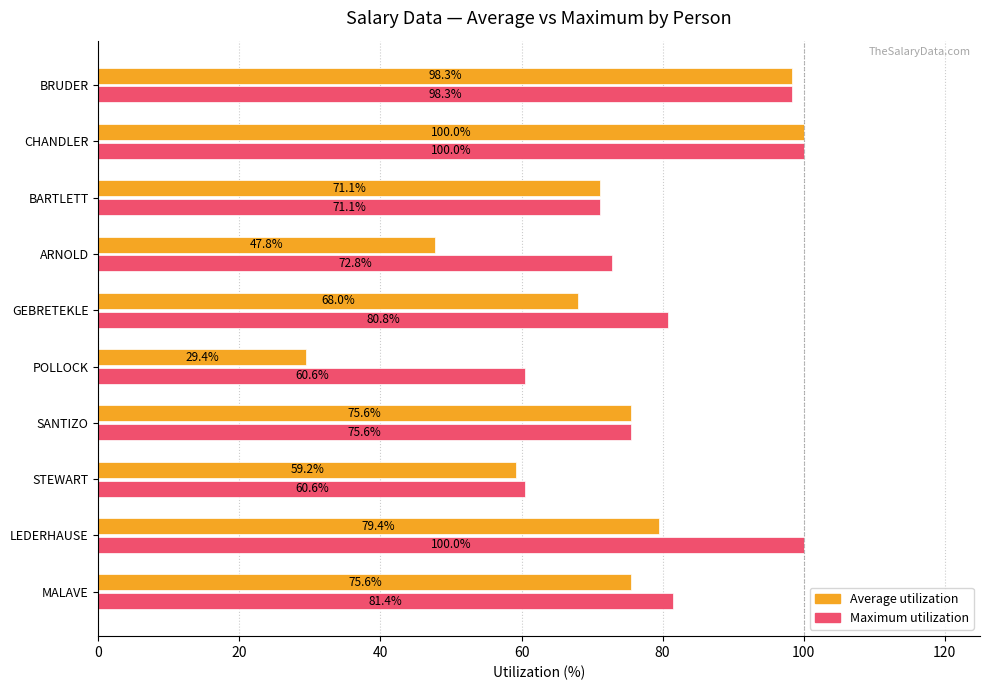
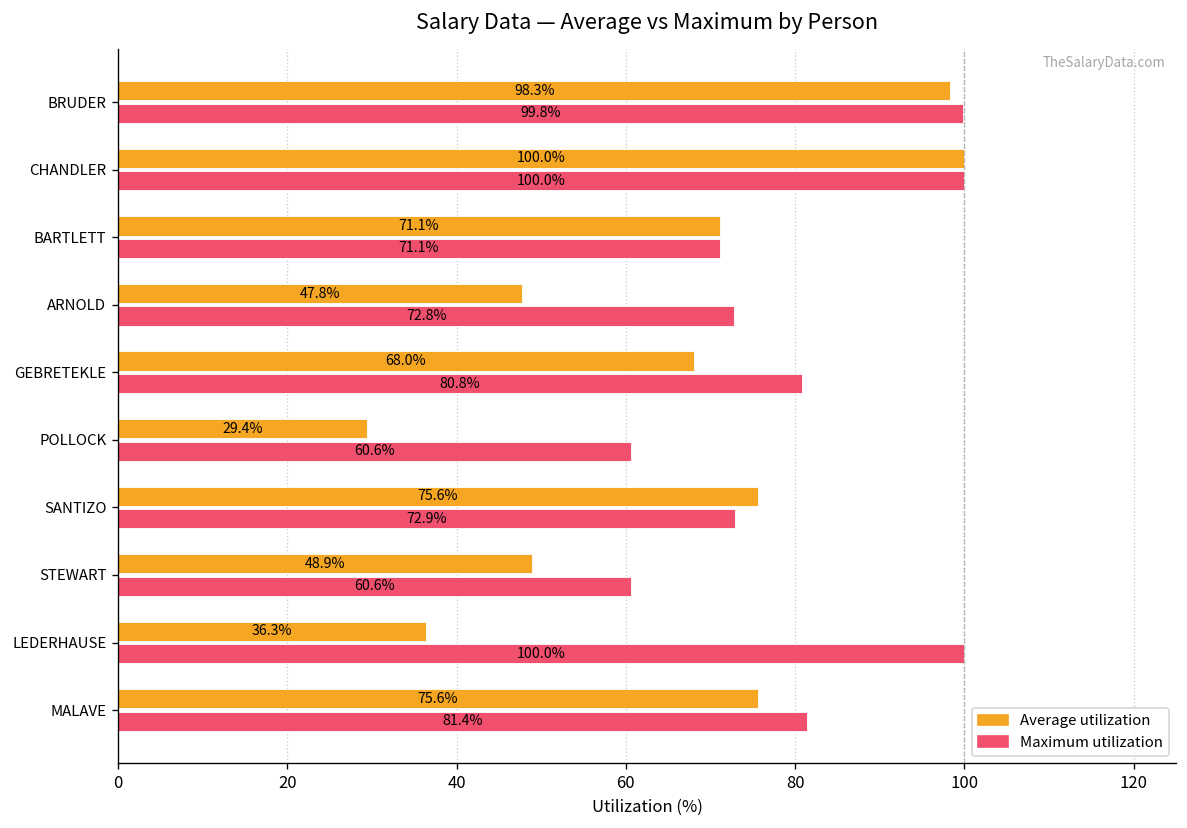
  {
    "Average utilization": {
      "BRUDER": "98.3%",
      "CHANDLER": "100.0%",
      "BARTLETT": "71.1%",
      "ARNOLD": "47.8%",
      "GEBRETEKLE": "68.0%",
      "POLLOCK": "29.4%",
      "SANTIZO": "75.6%",
-     "STEWART": "59.2%",
-     "LEDERHAUSE": "79.4%",
+     "STEWART": "48.9%",
+     "LEDERHAUSE": "36.3%",
      "MALAVE": "75.6%"
    },
    "Maximum utilization": {
-     "BRUDER": "98.3%",
+     "BRUDER": "99.8%",
      "CHANDLER": "100.0%",
      "BARTLETT": "71.1%",
      "ARNOLD": "72.8%",
      "GEBRETEKLE": "80.8%",
      "POLLOCK": "60.6%",
-     "SANTIZO": "75.6%",
+     "SANTIZO": "72.9%",
      "STEWART": "60.6%",
      "LEDERHAUSE": "100.0%",
      "MALAVE": "81.4%"
    }
  }
